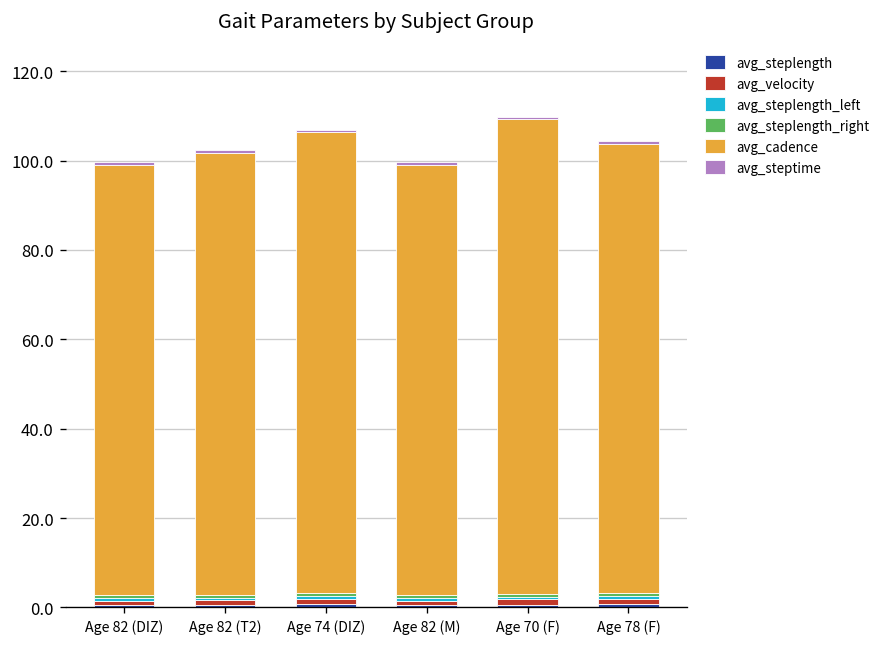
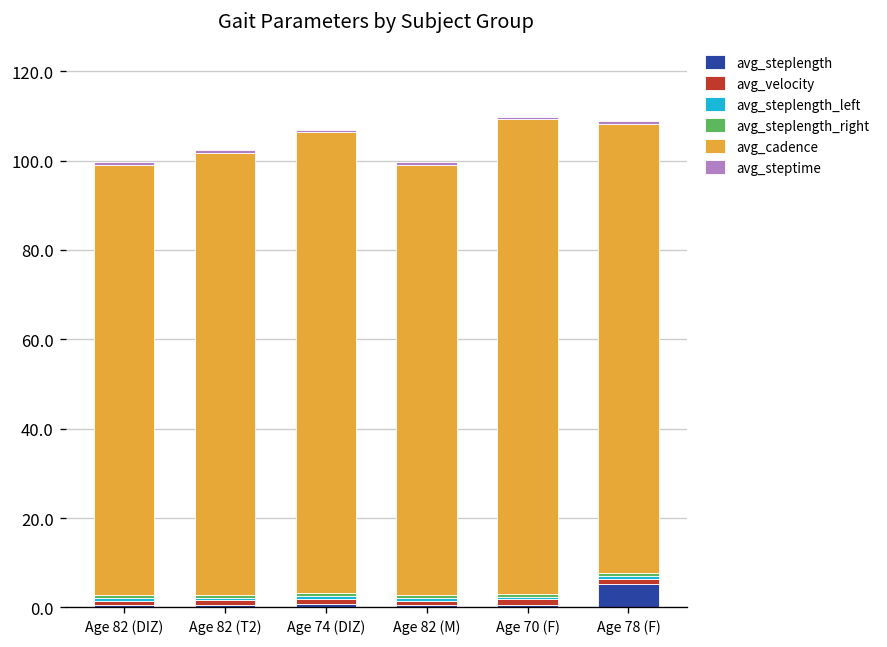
  {
    "avg_steplength": {
      "Age 74 (DIZ)": 1,
-     "Age 78 (F)": 1
+     "Age 78 (F)": 5
    },
    "avg_velocity": {
      "Age 82 (DIZ)": 1,
      "Age 82 (T2)": 1,
      "Age 74 (DIZ)": 1,
      "Age 82 (M)": 1,
      "Age 70 (F)": 1,
      "Age 78 (F)": 1
    },
    "avg_steplength_left": {
      "Age 74 (DIZ)": 1
    },
    "avg_steplength_right": {
      "Age 74 (DIZ)": 1,
      "Age 70 (F)": 1,
      "Age 78 (F)": 1
    },
    "avg_cadence": {
      "Age 82 (DIZ)": 96,
      "Age 82 (T2)": 99,
      "Age 74 (DIZ)": 103,
      "Age 82 (M)": 96,
      "Age 70 (F)": 106,
      "Age 78 (F)": 100
    }
  }
